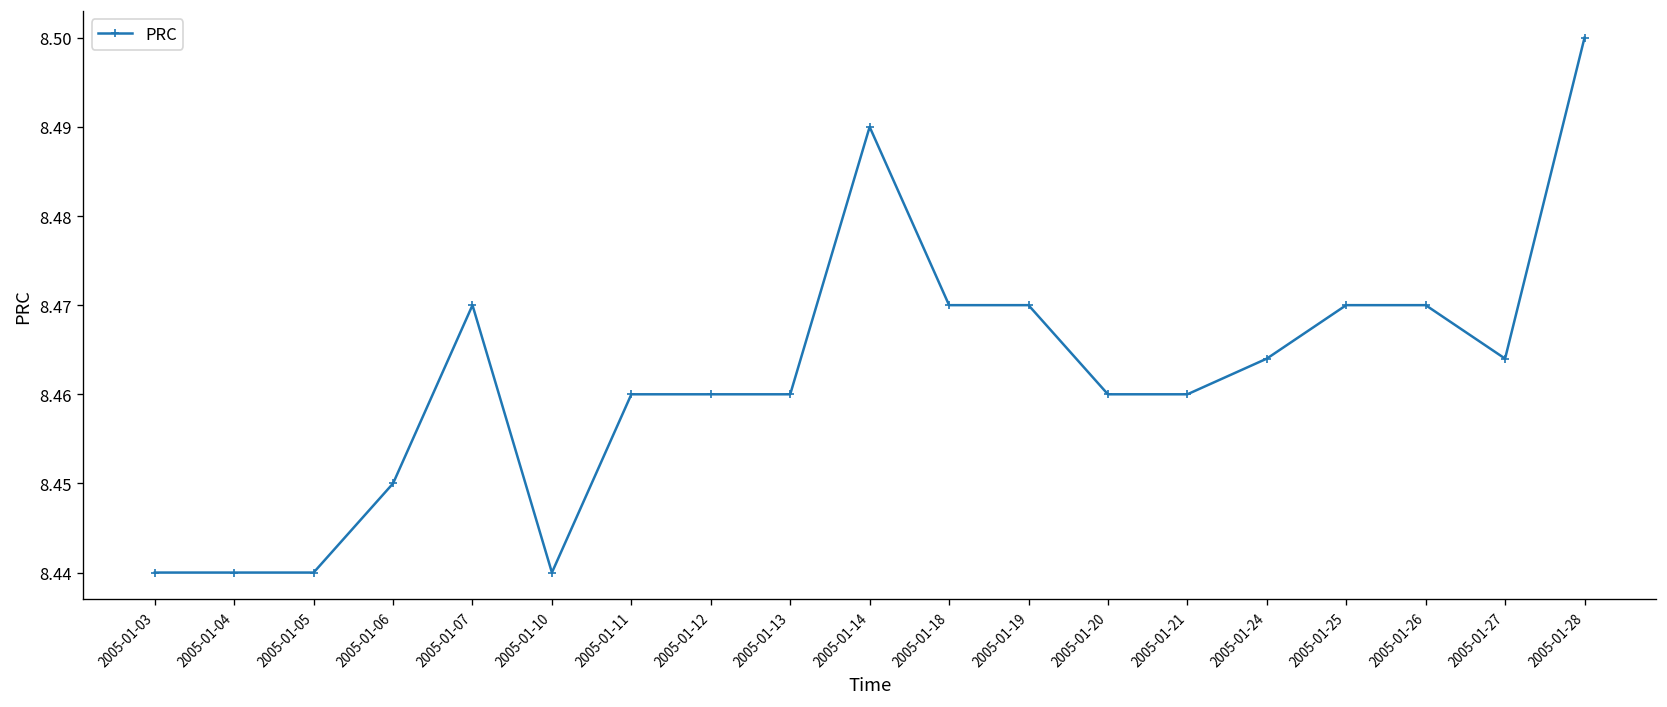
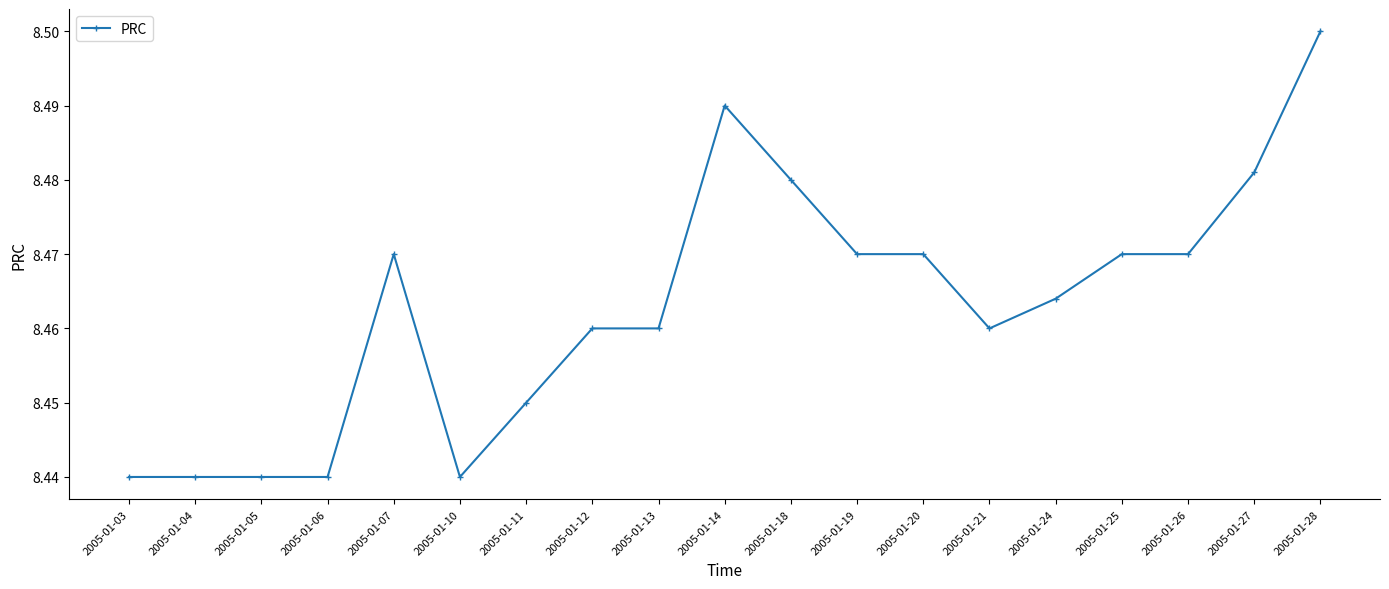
  {
    "2005-01-03": 8.440,
    "2005-01-04": 8.440,
    "2005-01-05": 8.440,
-   "2005-01-06": 8.45,
+   "2005-01-06": 8.44,
    "2005-01-07": 8.470,
    "2005-01-10": 8.440,
-   "2005-01-11": 8.46,
+   "2005-01-11": 8.45,
    "2005-01-12": 8.460,
    "2005-01-13": 8.460,
    "2005-01-14": 8.490,
-   "2005-01-18": 8.47,
+   "2005-01-18": 8.48,
    "2005-01-19": 8.470,
-   "2005-01-20": 8.46,
+   "2005-01-20": 8.47,
    "2005-01-21": 8.460,
    "2005-01-24": 8.464,
    "2005-01-25": 8.470,
    "2005-01-26": 8.470,
-   "2005-01-27": 8.464,
+   "2005-01-27": 8.481,
    "2005-01-28": 8.500
  }
